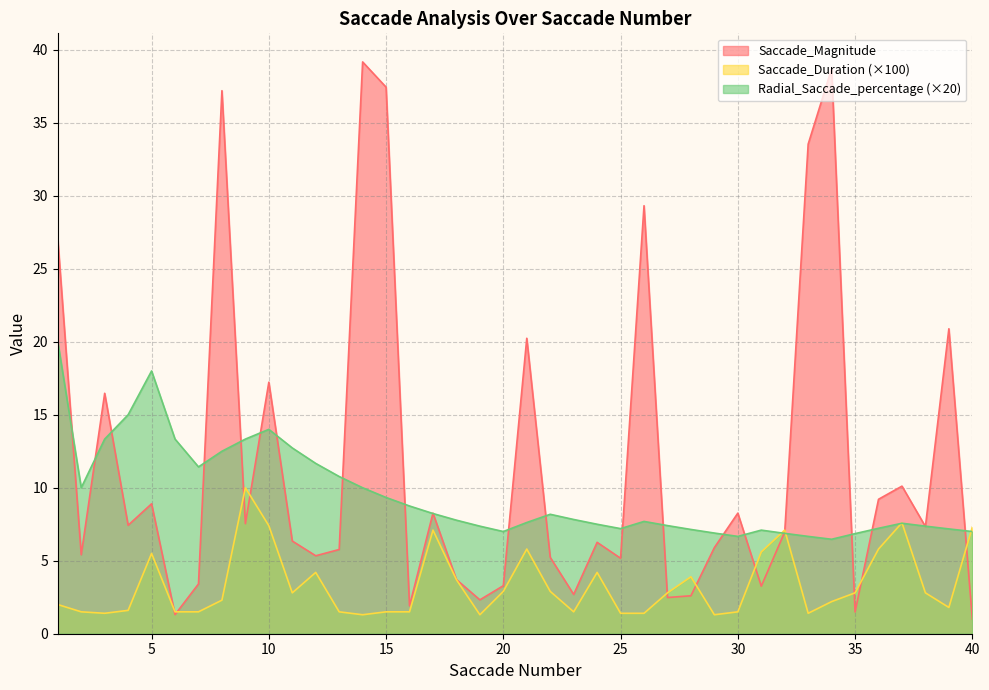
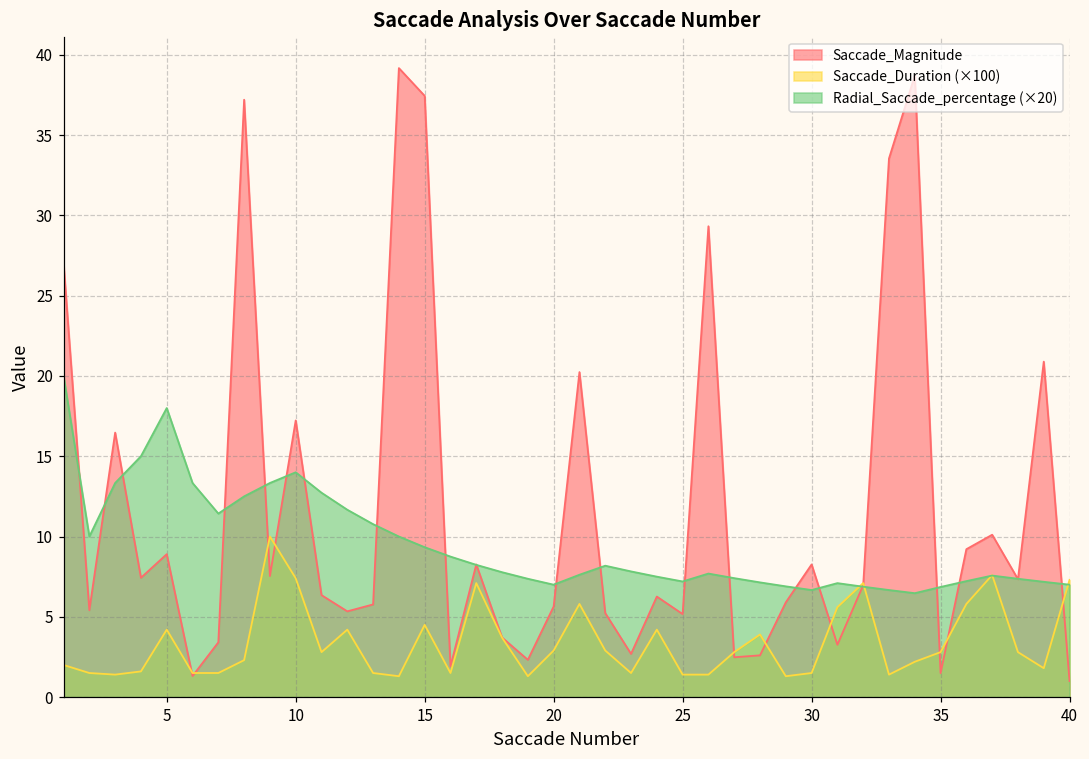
  {
    "Saccade_Magnitude": {
      "5": 8.9,
      "10": 17.2,
      "15": 37.4,
-     "20": 3.3,
+     "20": 5.6,
      "25": 5.2,
      "30": 8.3,
      "35": 1.5,
      "40": 1.0
    },
    "Saccade_Duration (×100)": {
-     "5": 5.5,
+     "5": 4.2,
      "10": 7.4,
-     "15": 1.5,
+     "15": 4.5,
      "20": 2.9,
      "25": 1.4,
      "30": 1.5,
      "35": 2.8,
      "40": 7.3
    },
    "Radial_Saccade_percentage (×20)": {
      "5": 18.0,
      "10": 14.0,
      "15": 9.3,
      "20": 7.0,
      "25": 7.2,
      "30": 6.7,
      "35": 6.9,
      "40": 7.0
    }
  }
